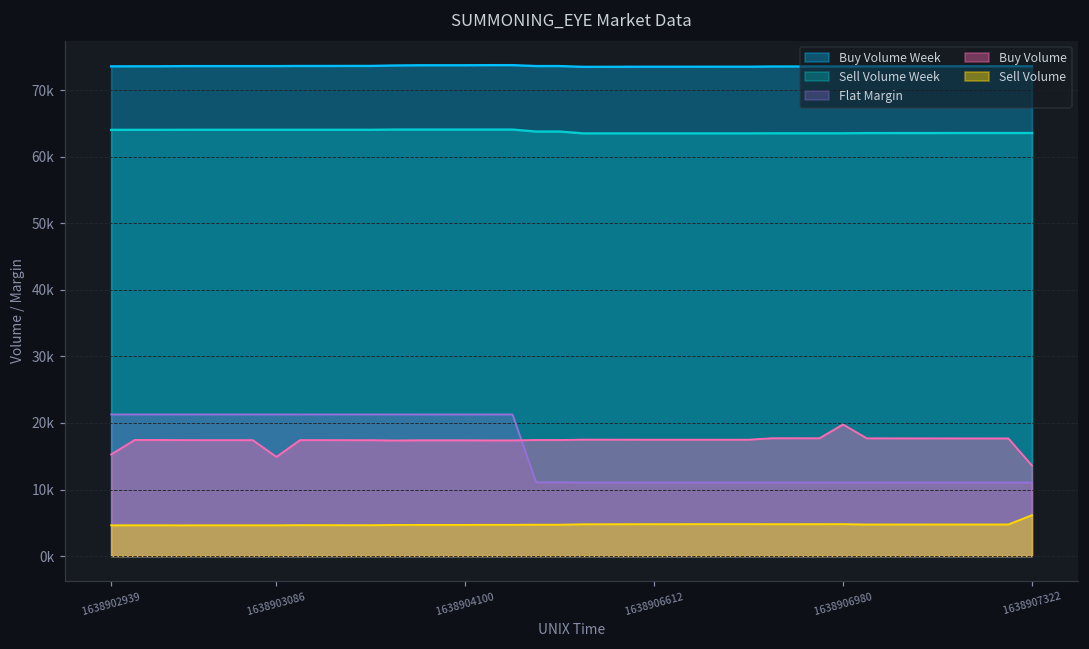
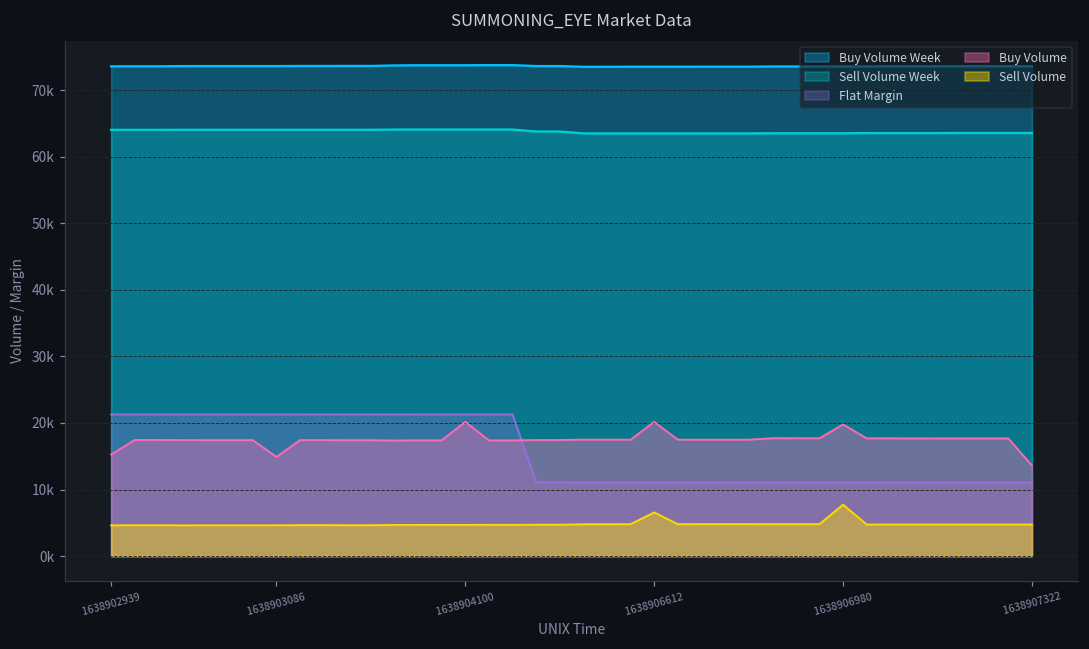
  {
    "Flat Margin": {
      "1638902939": 21000,
      "1638903086": 21000,
      "1638904100": 21000,
      "1638906612": 11000,
      "1638906980": 11000,
      "1638907322": 11000
    },
    "Buy Volume": {
      "1638902939": 15000,
      "1638903086": 15000,
-     "1638904100": 17000,
-     "1638906612": 17000,
+     "1638904100": 20000,
+     "1638906612": 20000,
      "1638906980": 20000,
      "1638907322": 14000
    },
    "Sell Volume": {
      "1638902939": 5000,
      "1638903086": 5000,
      "1638904100": 5000,
-     "1638906612": 5000,
-     "1638906980": 5000,
-     "1638907322": 6000
+     "1638906612": 7000,
+     "1638906980": 8000,
+     "1638907322": 5000
    }
  }
